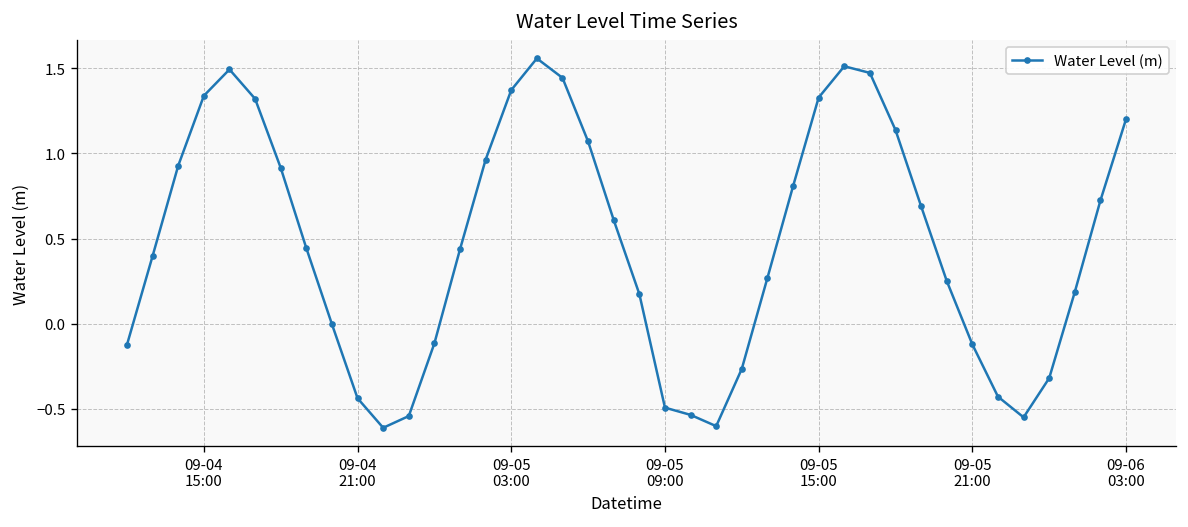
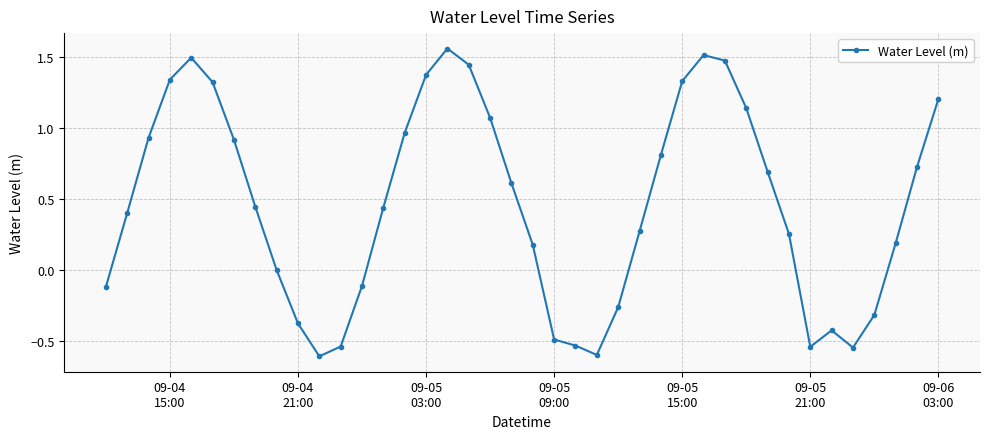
  {
    "09-04 15:00": 1.34,
-   "09-04 21:00": -0.44,
+   "09-04 21:00": -0.38,
    "09-05 03:00": 1.37,
    "09-05 09:00": -0.49,
    "09-05 15:00": 1.33,
-   "09-05 21:00": -0.12,
+   "09-05 21:00": -0.54,
    "09-06 03:00": 1.20
  }
